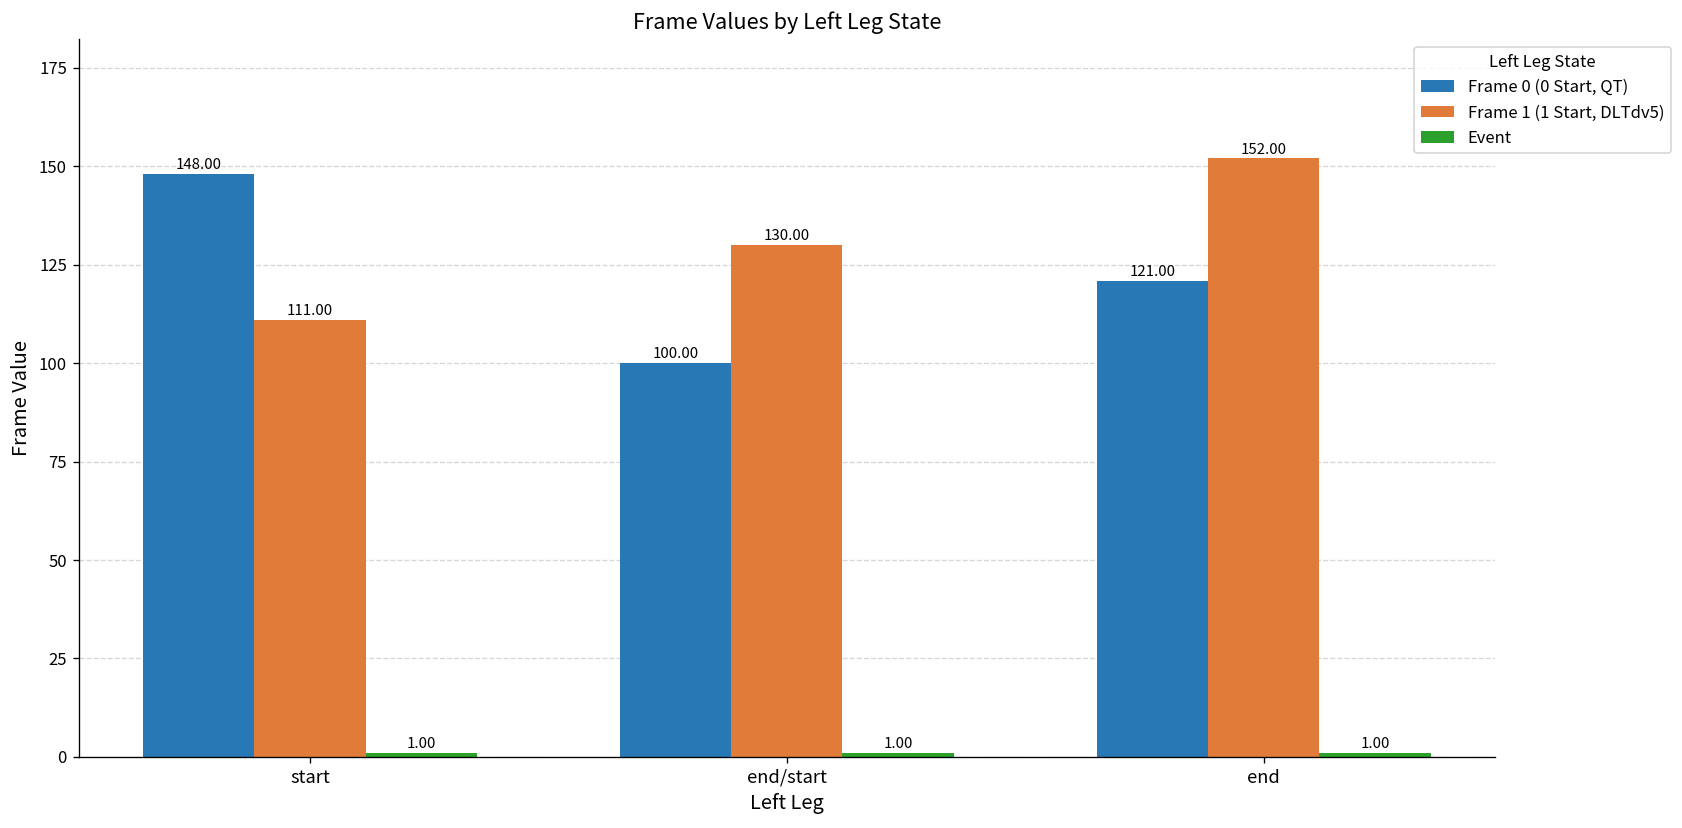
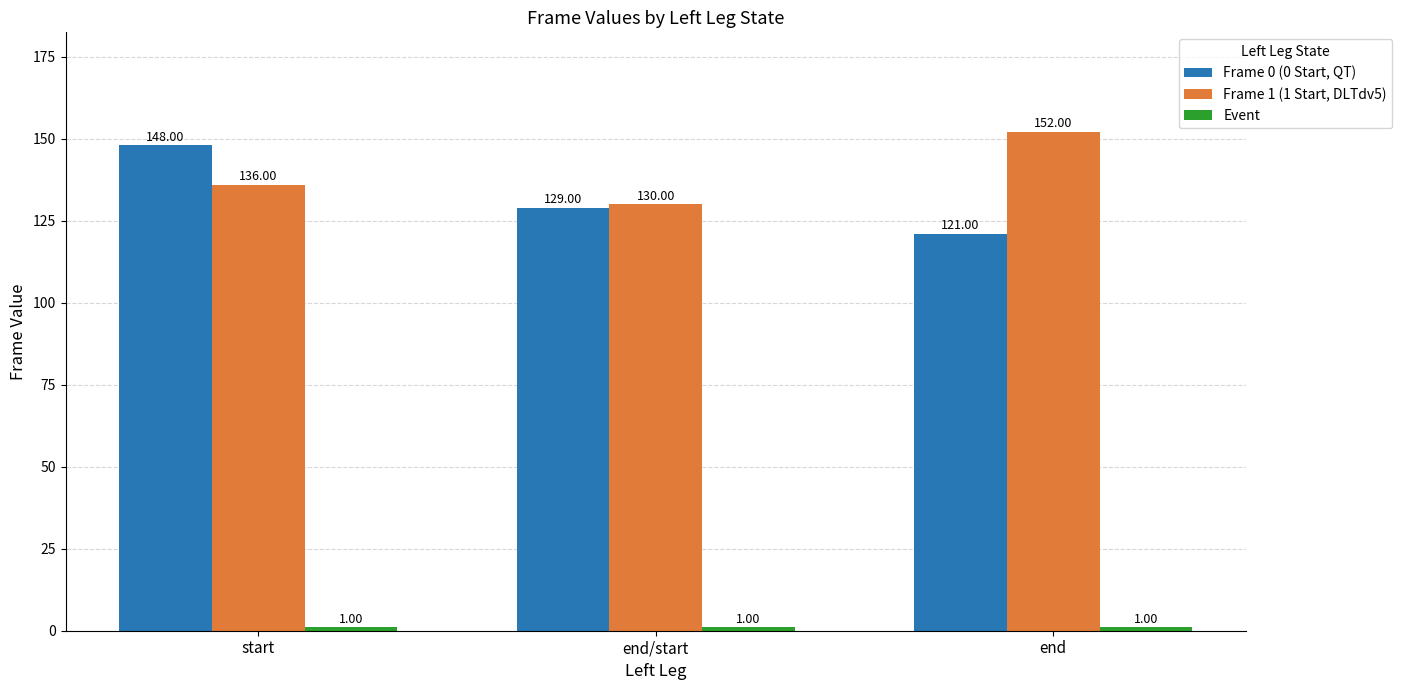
  {
    "Frame 0 (0 Start, QT)": {
      "start": 148.00,
-     "end/start": 100.00,
+     "end/start": 129.00,
      "end": 121.00
    },
    "Frame 1 (1 Start, DLTdv5)": {
-     "start": 111.00,
+     "start": 136.00,
      "end/start": 130.00,
      "end": 152.00
    },
    "Event": {
      "start": 1.00,
      "end/start": 1.00,
      "end": 1.00
    }
  }
